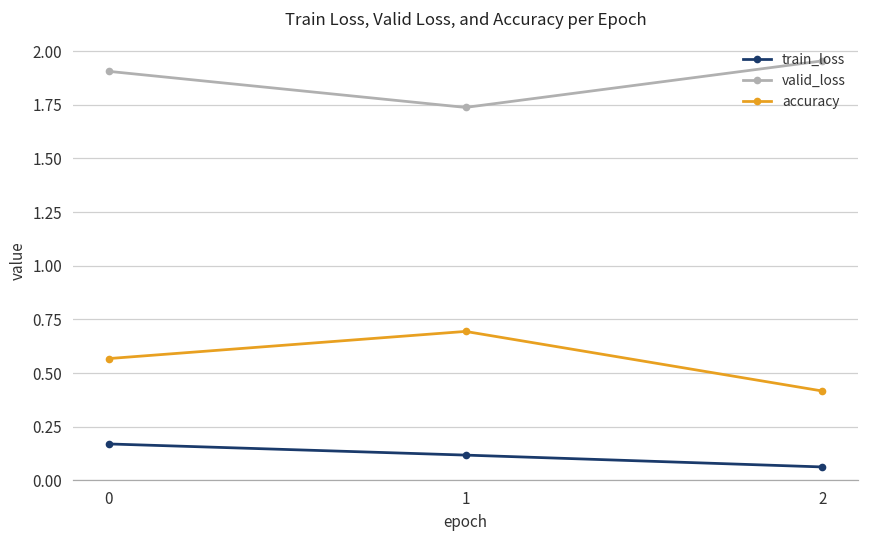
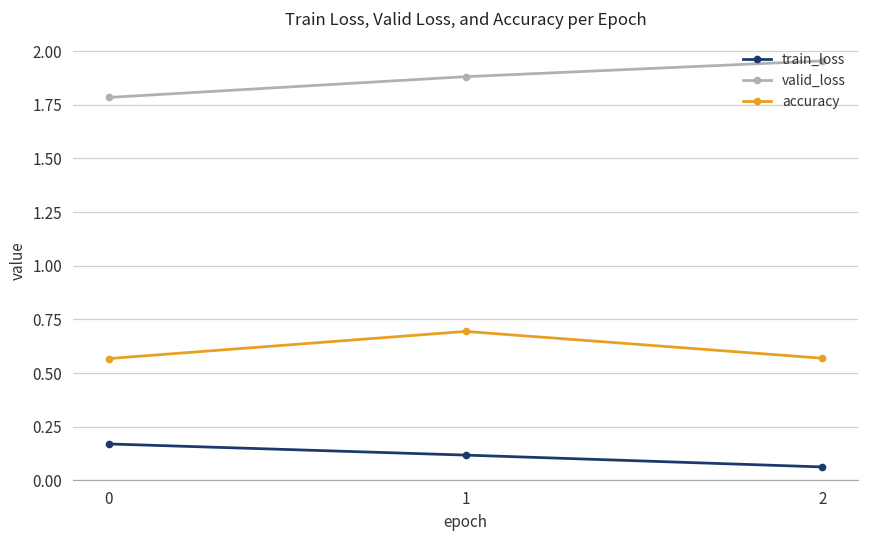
  {
    "train_loss": {
      "0": 0.17,
      "1": 0.12,
      "2": 0.06
    },
    "valid_loss": {
-     "0": 1.91,
-     "1": 1.74,
+     "0": 1.78,
+     "1": 1.88,
      "2": 1.95
    },
    "accuracy": {
      "0": 0.57,
      "1": 0.69,
-     "2": 0.42
+     "2": 0.57
    }
  }
